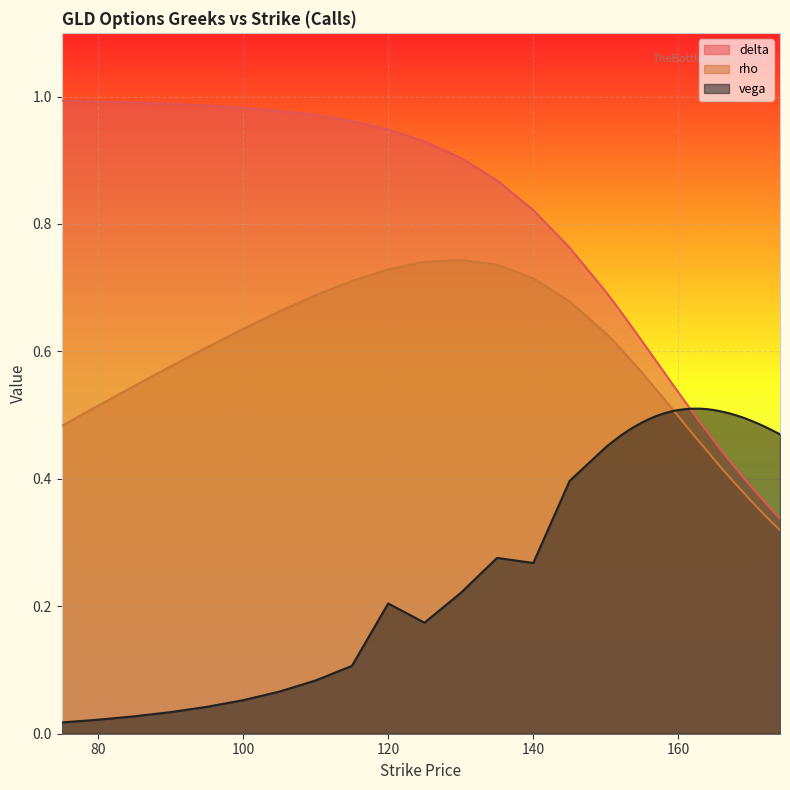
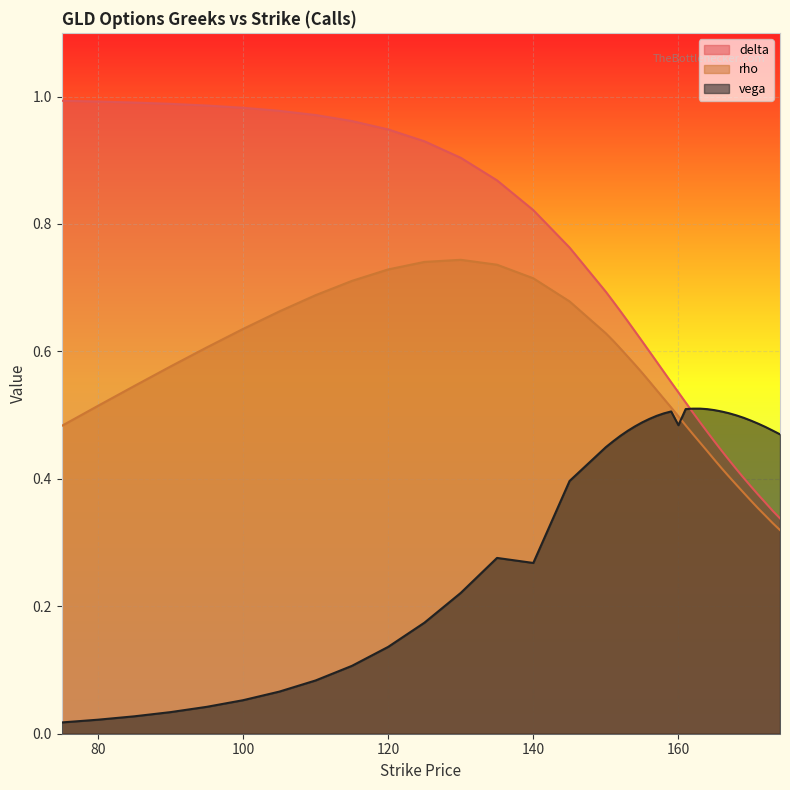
  {
    "vega": {
      "80": 0.02,
      "100": 0.05,
-     "120": 0.20,
+     "120": 0.14,
      "140": 0.27,
-     "160": 0.51
+     "160": 0.48
    }
  }
